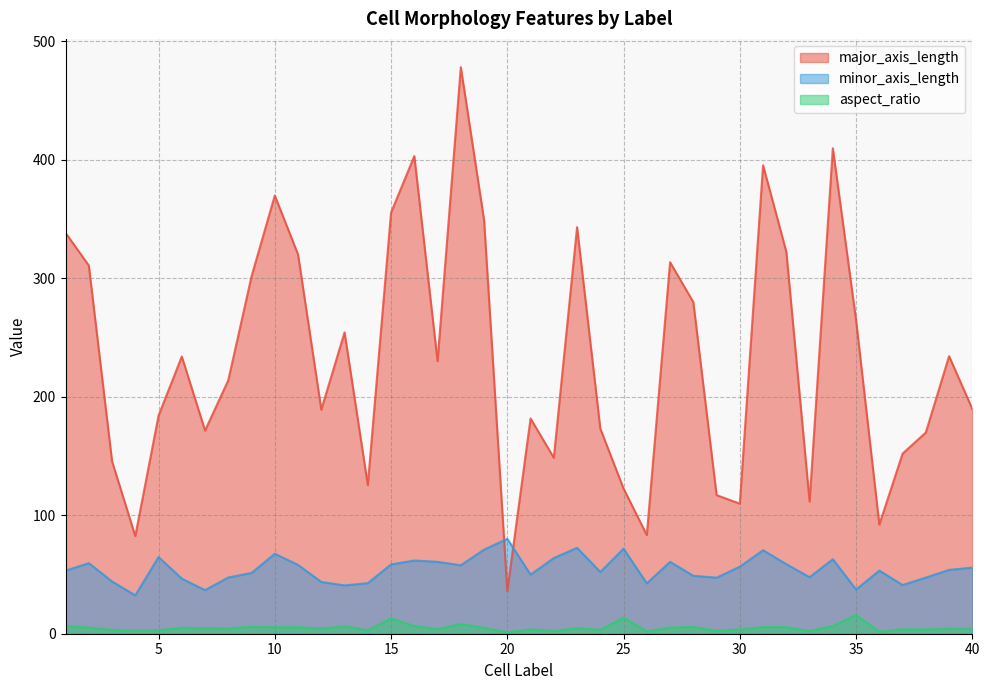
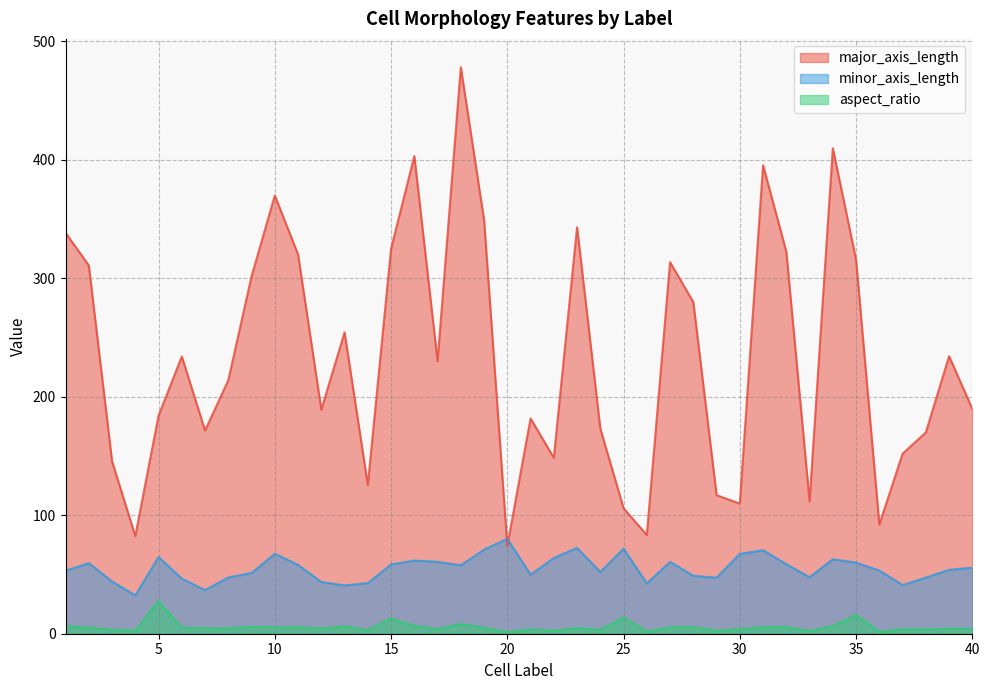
  {
    "major_axis_length": {
      "5": 184,
      "10": 370,
-     "15": 356,
-     "20": 36,
-     "25": 123,
+     "15": 325,
+     "20": 74,
+     "25": 106,
      "30": 110,
-     "35": 265,
+     "35": 316,
      "40": 190
    },
    "minor_axis_length": {
      "5": 65,
      "10": 68,
      "15": 59,
      "20": 80,
      "25": 72,
-     "30": 57,
-     "35": 37,
+     "30": 67,
+     "35": 60,
      "40": 56
    },
    "aspect_ratio": {
-     "5": 3,
+     "5": 28,
      "10": 5,
      "15": 13,
      "20": 1,
      "25": 14,
      "30": 4,
      "35": 16,
      "40": 4
    }
  }
